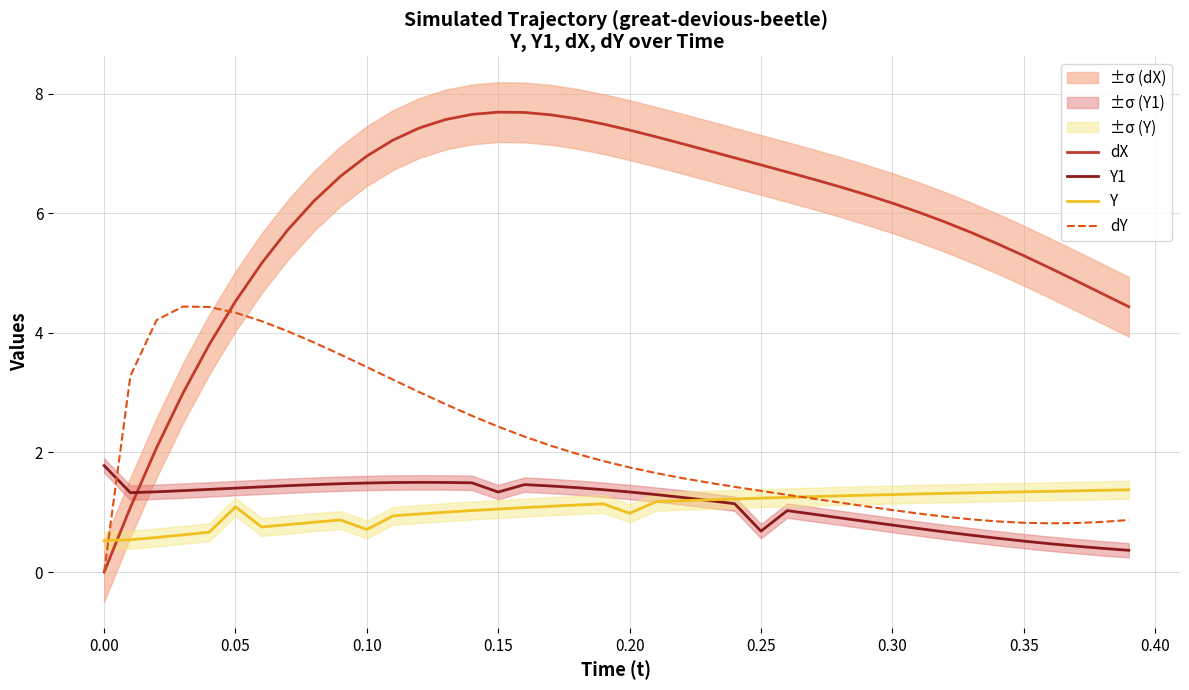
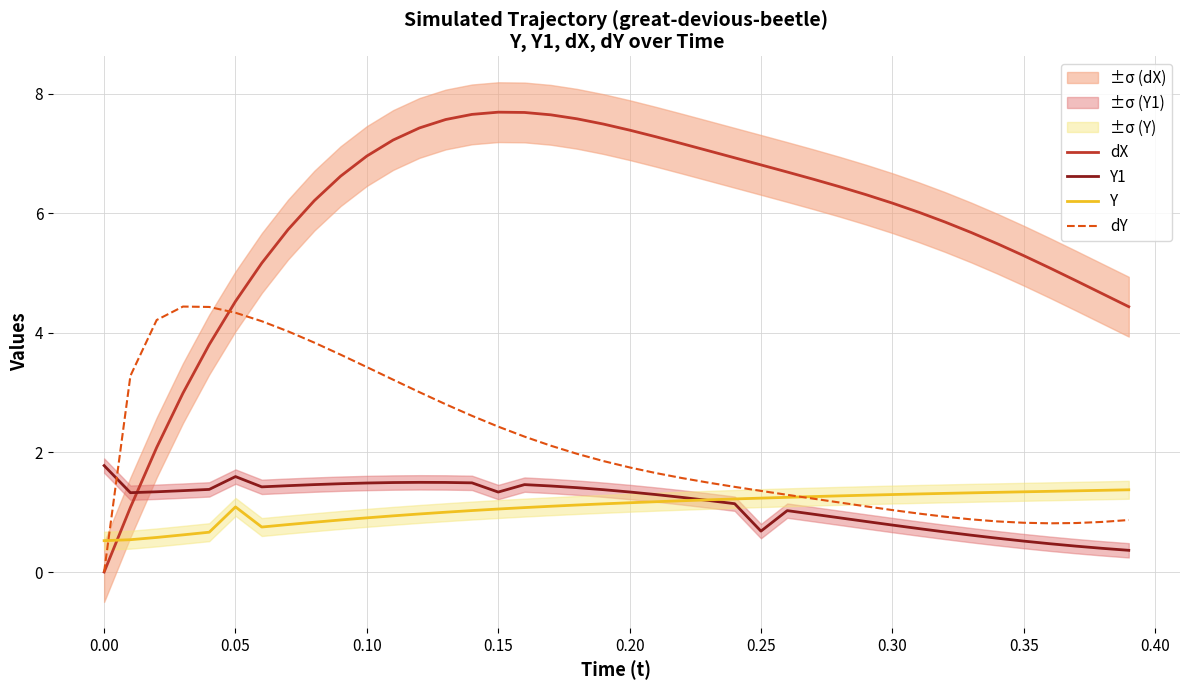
  {
    "Y1": {
      "0.00": 1.8,
-     "0.05": 1.4,
+     "0.05": 1.6,
      "0.10": 1.5,
      "0.15": 1.3,
      "0.25": 0.7,
      "0.30": 0.8,
      "0.35": 0.5
    },
    "Y": {
      "0.05": 1.1,
-     "0.10": 0.7,
+     "0.10": 0.9,
      "0.15": 1.1,
-     "0.20": 1.0,
+     "0.20": 1.2,
      "0.25": 1.2,
      "0.30": 1.3,
      "0.35": 1.3
    }
  }
